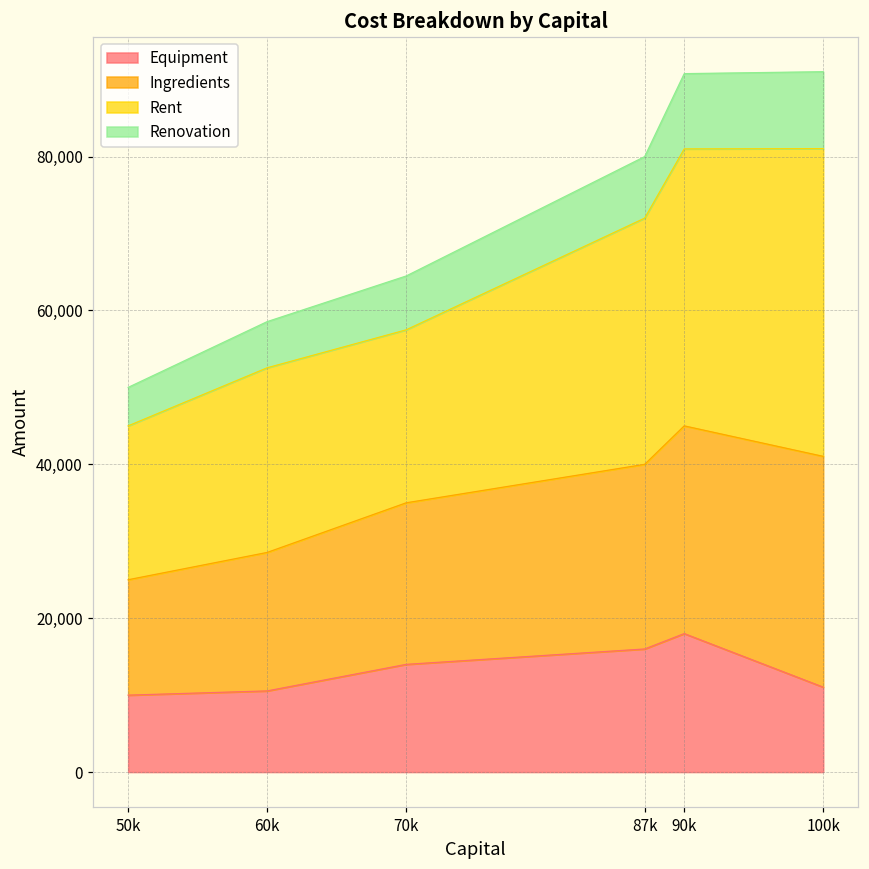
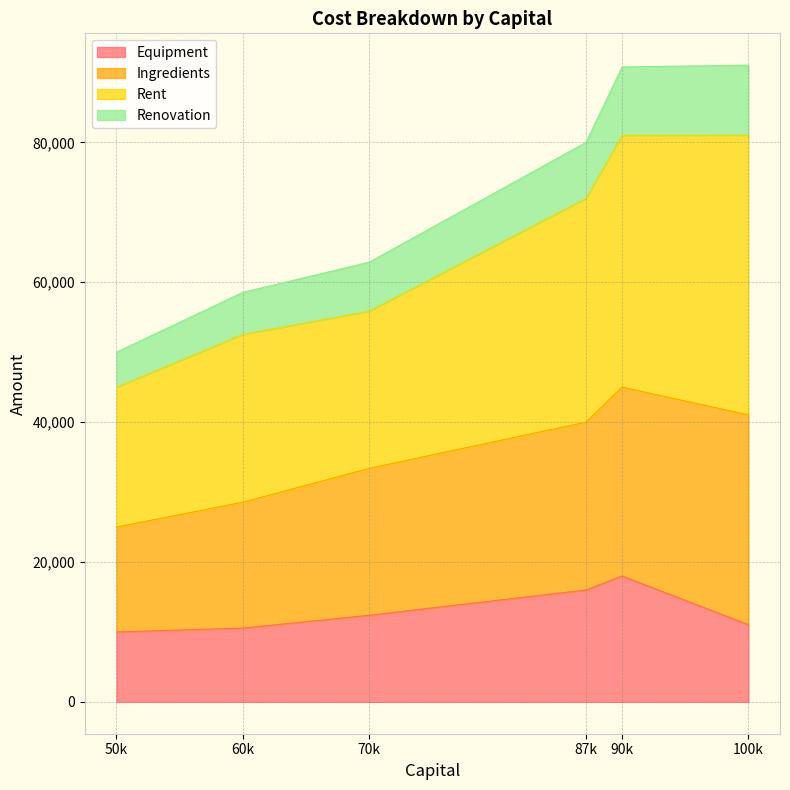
  {
    "Equipment": {
      "50k": "10,000",
      "60k": "11,000",
-     "70k": "14,000",
+     "70k": "12,000",
      "87k": "16,000",
      "90k": "18,000",
      "100k": "11,000"
    },
    "Renovation": {
      "50k": "5,000",
      "60k": "6,000",
      "70k": "7,000",
      "87k": "8,000",
      "90k": "10,000",
      "100k": "10,000"
    }
  }
